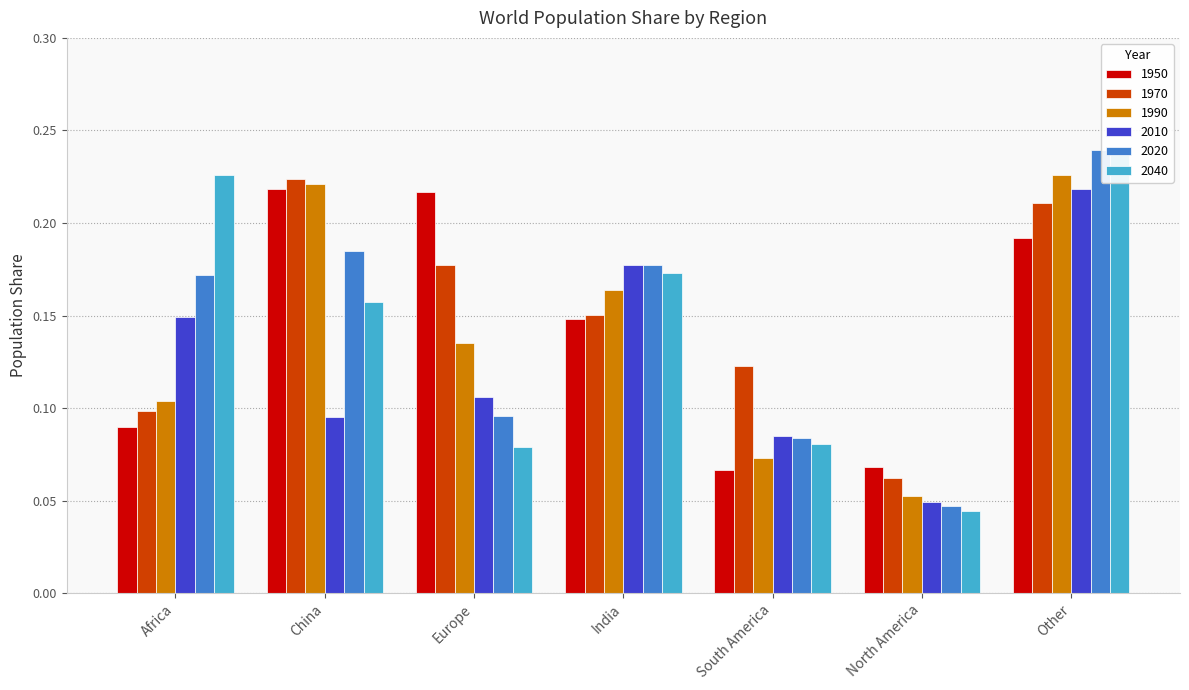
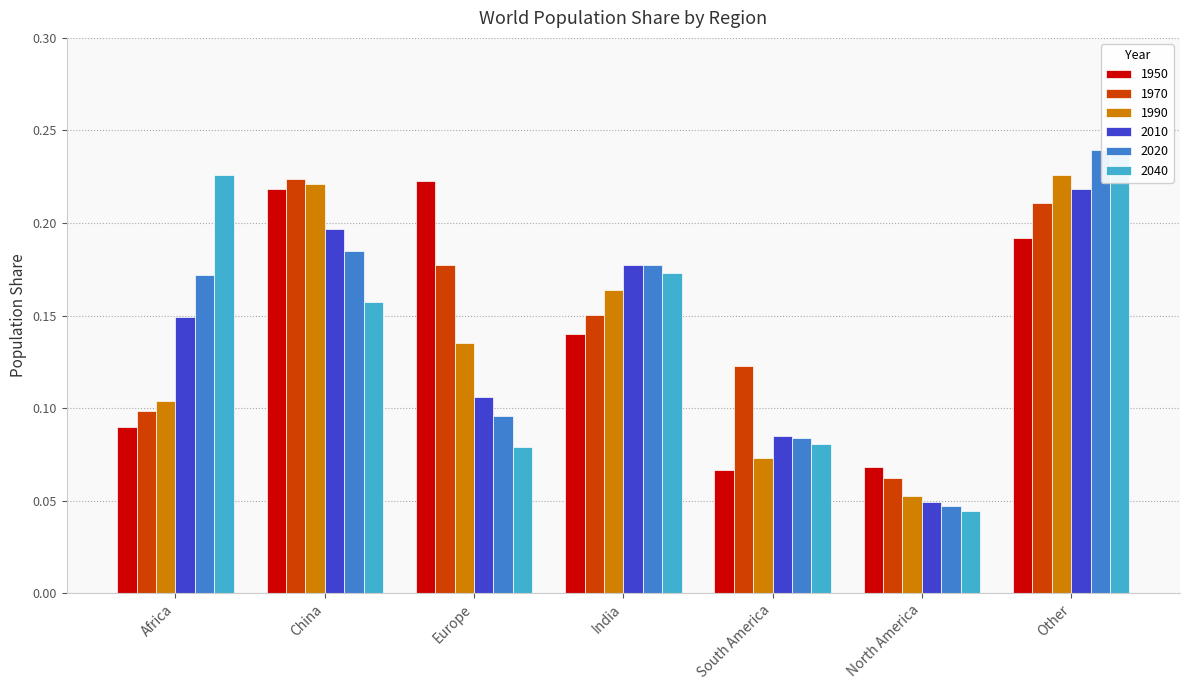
  {
    "1950": {
      "Africa": 0.090,
      "China": 0.219,
-     "Europe": 0.217,
-     "India": 0.148,
+     "Europe": 0.223,
+     "India": 0.140,
      "South America": 0.067,
      "North America": 0.068,
      "Other": 0.192
    },
    "1970": {
      "Africa": 0.098,
      "China": 0.224,
      "Europe": 0.178,
      "India": 0.150,
      "South America": 0.123,
      "North America": 0.062,
      "Other": 0.211
    },
    "1990": {
      "Africa": 0.104,
      "China": 0.221,
      "Europe": 0.135,
      "India": 0.164,
      "South America": 0.073,
      "North America": 0.053,
      "Other": 0.226
    },
    "2010": {
      "Africa": 0.149,
-     "China": 0.095,
+     "China": 0.197,
      "Europe": 0.106,
      "India": 0.177,
      "South America": 0.085,
      "North America": 0.049,
      "Other": 0.218
    }
  }
